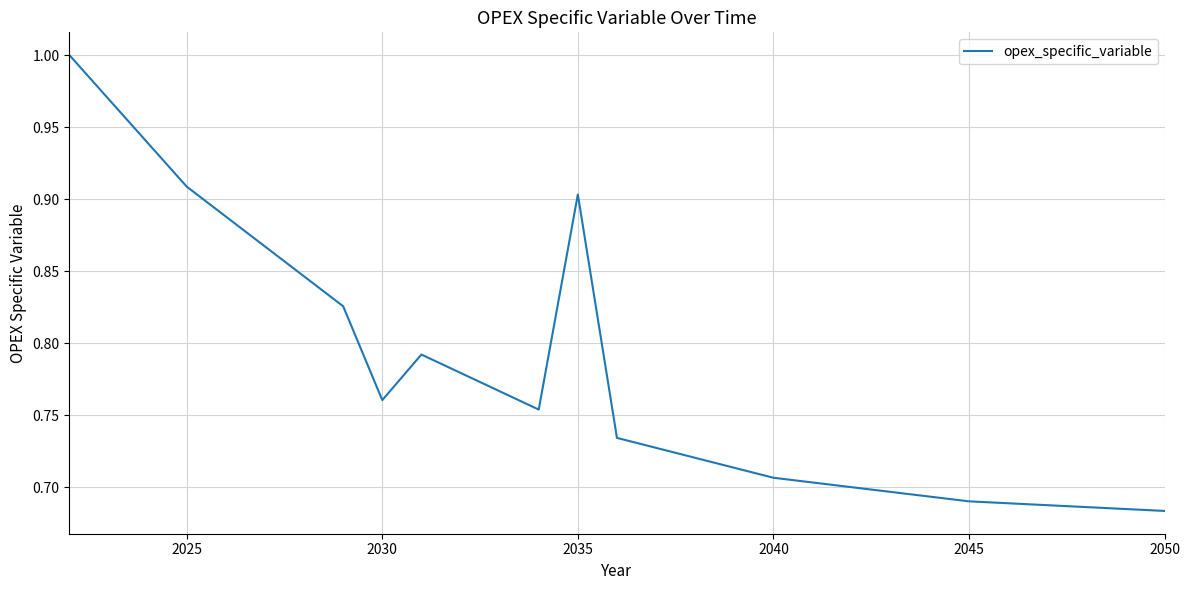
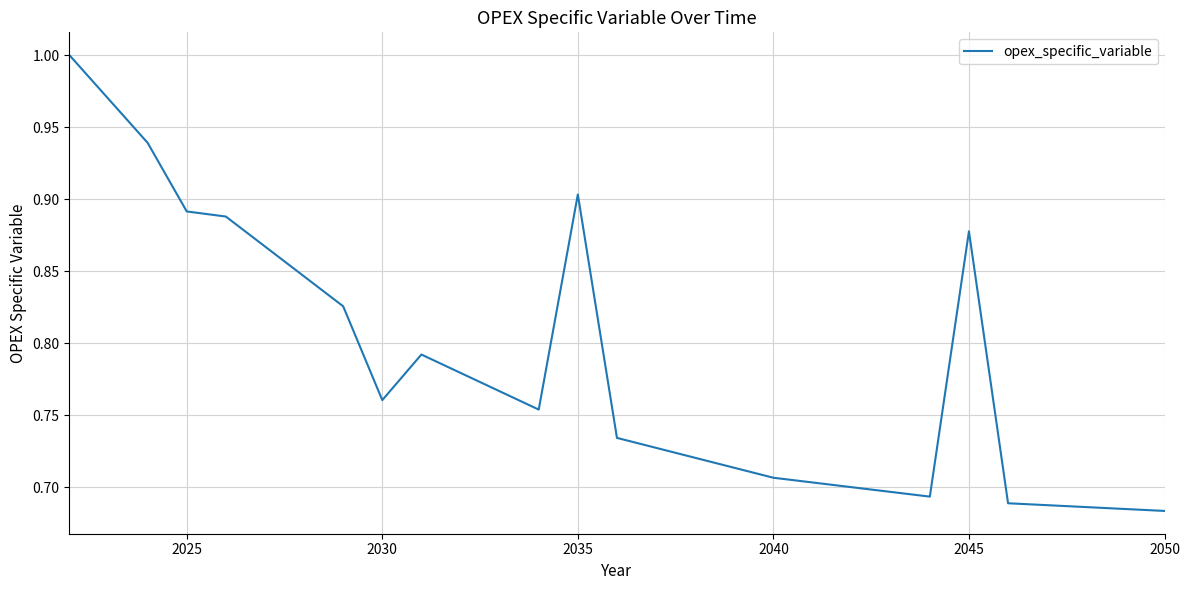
  {
-   "2025": 0.909,
+   "2025": 0.891,
    "2030": 0.760,
    "2035": 0.903,
    "2040": 0.707,
-   "2045": 0.690,
+   "2045": 0.878,
    "2050": 0.684
  }
